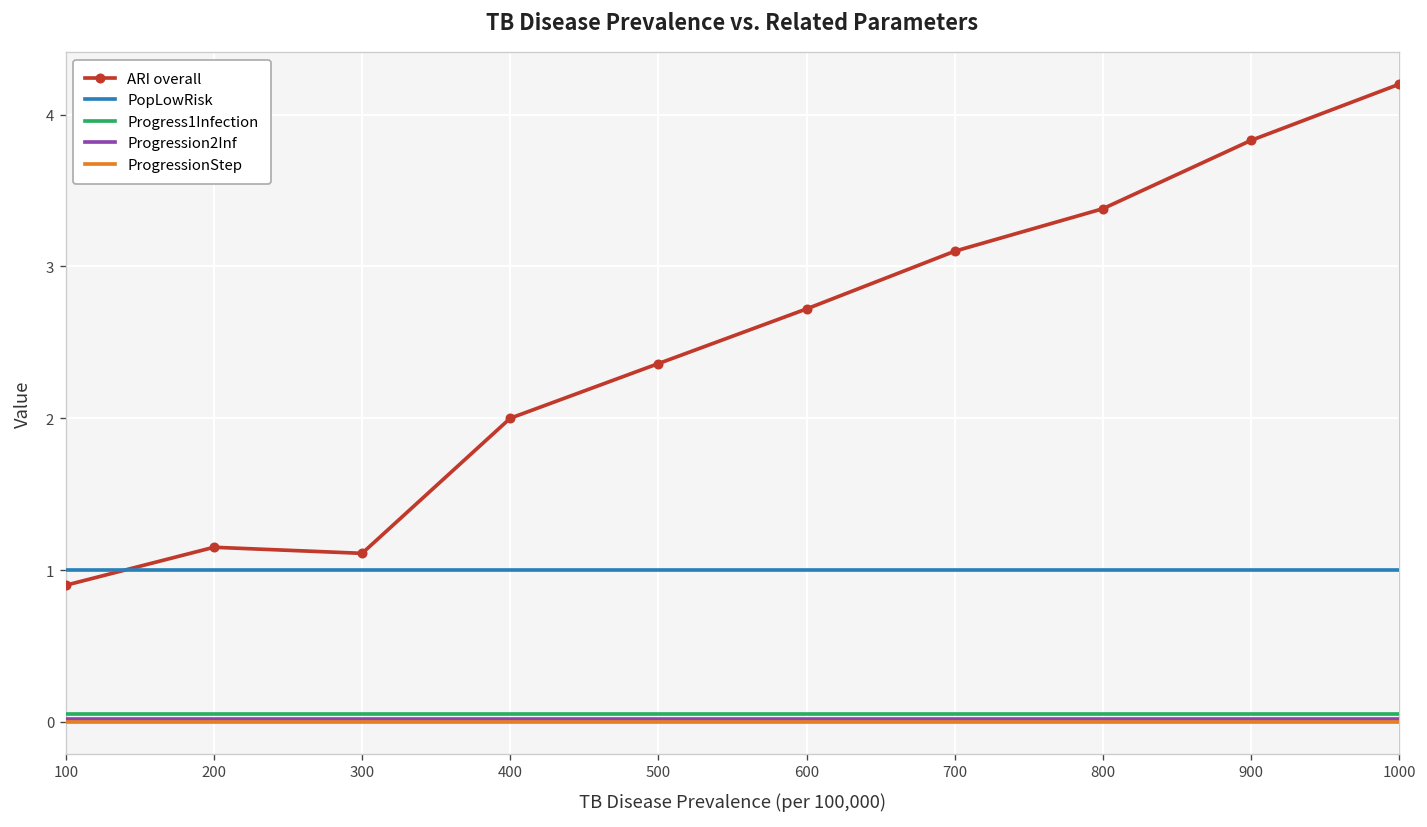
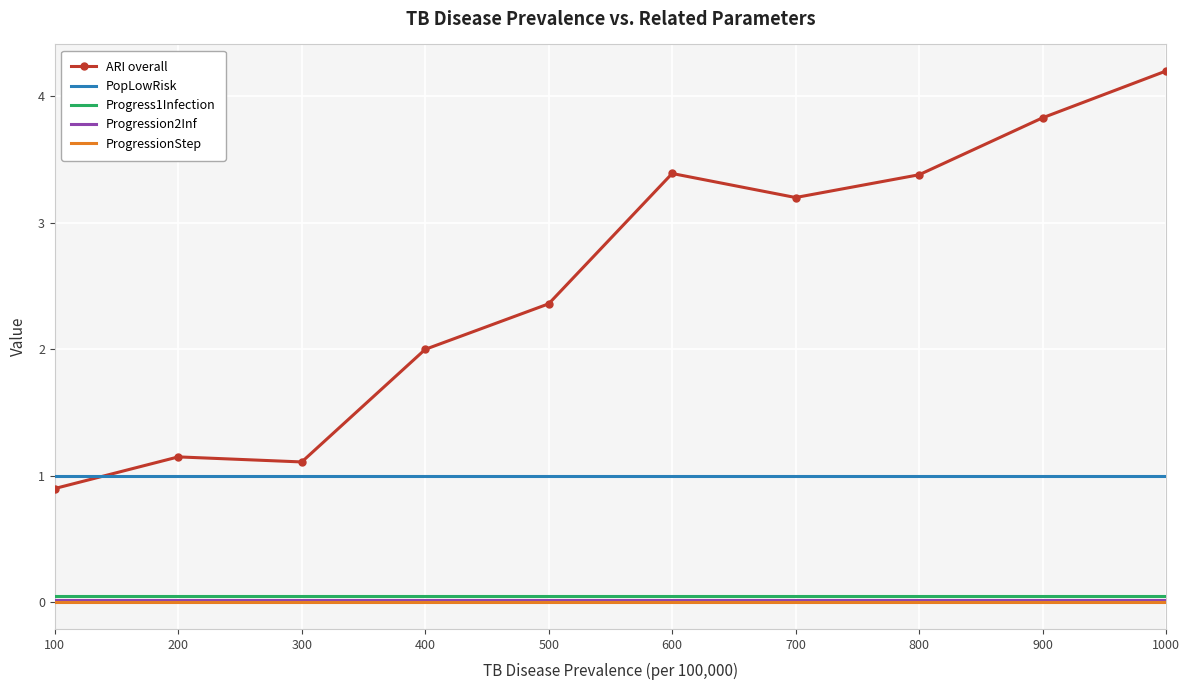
  {
    "ARI overall": {
      "100": 0.90,
      "200": 1.15,
      "300": 1.11,
      "400": 2.00,
      "500": 2.36,
-     "600": 2.72,
-     "700": 3.1,
+     "600": 3.39,
+     "700": 3.2,
      "800": 3.38,
      "900": 3.83,
      "1000": 4.20
    },
    "PopLowRisk": {
      "100": 1.00,
      "200": 1.00,
      "300": 1.00,
      "400": 1.00,
      "500": 1.00,
      "600": 1.00,
      "700": 1.00,
      "800": 1.00,
      "900": 1.00,
      "1000": 1.00
    },
    "Progress1Infection": {
      "100": 0.05,
      "200": 0.05,
      "300": 0.05,
      "400": 0.05,
      "500": 0.05,
      "600": 0.05,
      "700": 0.05,
      "800": 0.05,
      "900": 0.05,
      "1000": 0.05
    },
    "Progression2Inf": {
      "100": 0.02,
      "200": 0.02,
      "300": 0.02,
      "400": 0.02,
      "500": 0.02,
      "600": 0.02,
      "700": 0.02,
      "800": 0.02,
      "900": 0.02,
      "1000": 0.02
    },
    "ProgressionStep": {
      "100": 0.00,
      "200": 0.00,
      "300": 0.00,
      "400": 0.00,
      "500": 0.00,
      "600": 0.00,
      "700": 0.00,
      "800": 0.00,
      "900": 0.00,
      "1000": 0.00
    }
  }
